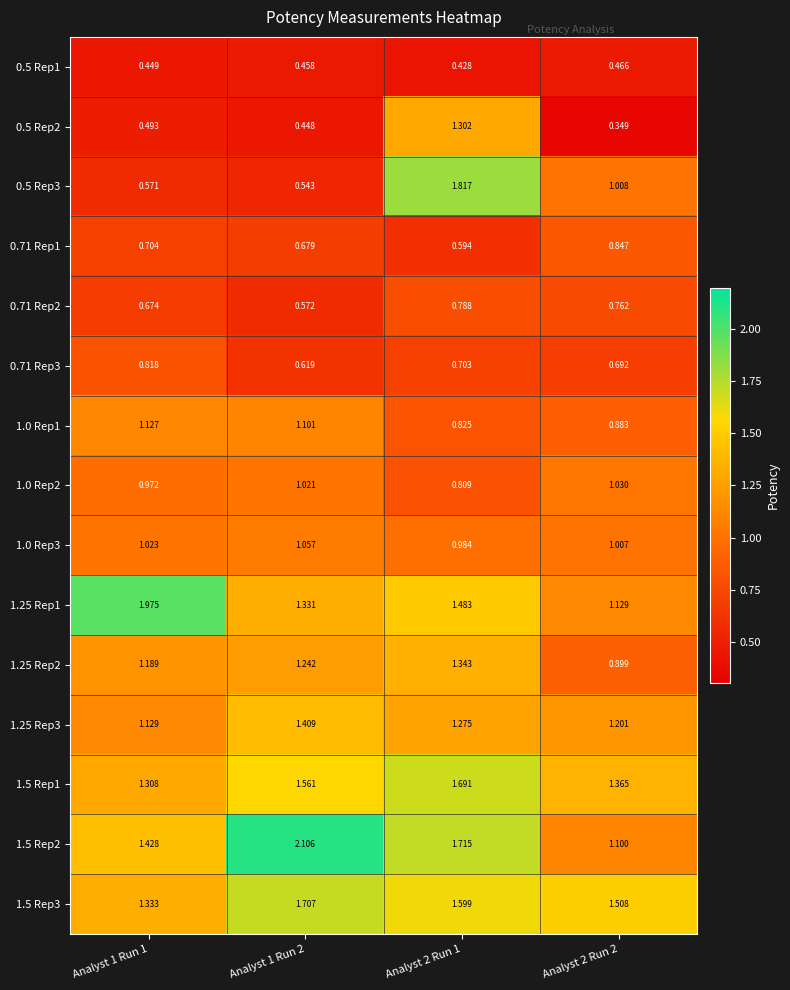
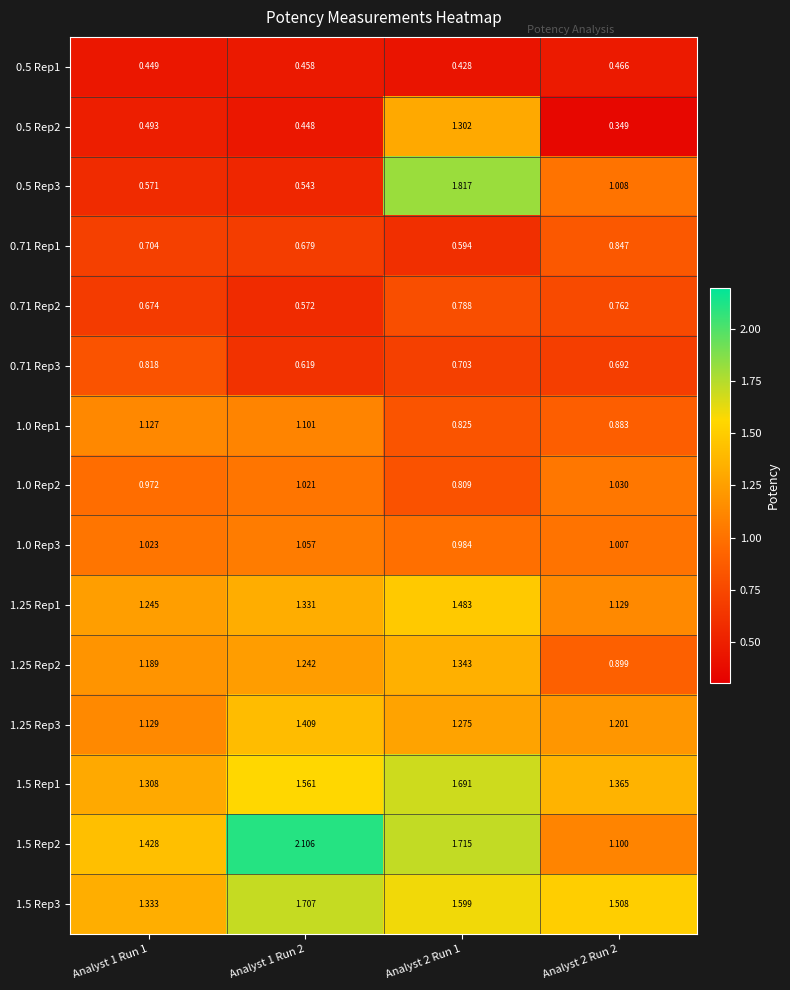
  {
    "0.5 Rep1": {
      "Analyst 1 Run 1": 0.449,
      "Analyst 1 Run 2": 0.458,
      "Analyst 2 Run 1": 0.428,
      "Analyst 2 Run 2": 0.466
    },
    "0.5 Rep2": {
      "Analyst 1 Run 1": 0.493,
      "Analyst 1 Run 2": 0.448,
      "Analyst 2 Run 1": 1.302,
      "Analyst 2 Run 2": 0.349
    },
    "0.5 Rep3": {
      "Analyst 1 Run 1": 0.571,
      "Analyst 1 Run 2": 0.543,
      "Analyst 2 Run 1": 1.817,
      "Analyst 2 Run 2": 1.008
    },
    "0.71 Rep1": {
      "Analyst 1 Run 1": 0.704,
      "Analyst 1 Run 2": 0.679,
      "Analyst 2 Run 1": 0.594,
      "Analyst 2 Run 2": 0.847
    },
    "0.71 Rep2": {
      "Analyst 1 Run 1": 0.674,
      "Analyst 1 Run 2": 0.572,
      "Analyst 2 Run 1": 0.788,
      "Analyst 2 Run 2": 0.762
    },
    "0.71 Rep3": {
      "Analyst 1 Run 1": 0.818,
      "Analyst 1 Run 2": 0.619,
      "Analyst 2 Run 1": 0.703,
      "Analyst 2 Run 2": 0.692
    },
    "1.0 Rep1": {
      "Analyst 1 Run 1": 1.127,
      "Analyst 1 Run 2": 1.101,
      "Analyst 2 Run 1": 0.825,
      "Analyst 2 Run 2": 0.883
    },
    "1.0 Rep2": {
      "Analyst 1 Run 1": 0.972,
      "Analyst 1 Run 2": 1.021,
      "Analyst 2 Run 1": 0.809,
      "Analyst 2 Run 2": 1.030
    },
    "1.0 Rep3": {
      "Analyst 1 Run 1": 1.023,
      "Analyst 1 Run 2": 1.057,
      "Analyst 2 Run 1": 0.984,
      "Analyst 2 Run 2": 1.007
    },
    "1.25 Rep1": {
-     "Analyst 1 Run 1": 1.975,
+     "Analyst 1 Run 1": 1.245,
      "Analyst 1 Run 2": 1.331,
      "Analyst 2 Run 1": 1.483,
      "Analyst 2 Run 2": 1.129
    },
    "1.25 Rep2": {
      "Analyst 1 Run 1": 1.189,
      "Analyst 1 Run 2": 1.242,
      "Analyst 2 Run 1": 1.343,
      "Analyst 2 Run 2": 0.899
    },
    "1.25 Rep3": {
      "Analyst 1 Run 1": 1.129,
      "Analyst 1 Run 2": 1.409,
      "Analyst 2 Run 1": 1.275,
      "Analyst 2 Run 2": 1.201
    },
    "1.5 Rep1": {
      "Analyst 1 Run 1": 1.308,
      "Analyst 1 Run 2": 1.561,
      "Analyst 2 Run 1": 1.691,
      "Analyst 2 Run 2": 1.365
    },
    "1.5 Rep2": {
      "Analyst 1 Run 1": 1.428,
      "Analyst 1 Run 2": 2.106,
      "Analyst 2 Run 1": 1.715,
      "Analyst 2 Run 2": 1.100
    },
    "1.5 Rep3": {
      "Analyst 1 Run 1": 1.333,
      "Analyst 1 Run 2": 1.707,
      "Analyst 2 Run 1": 1.599,
      "Analyst 2 Run 2": 1.508
    }
  }
